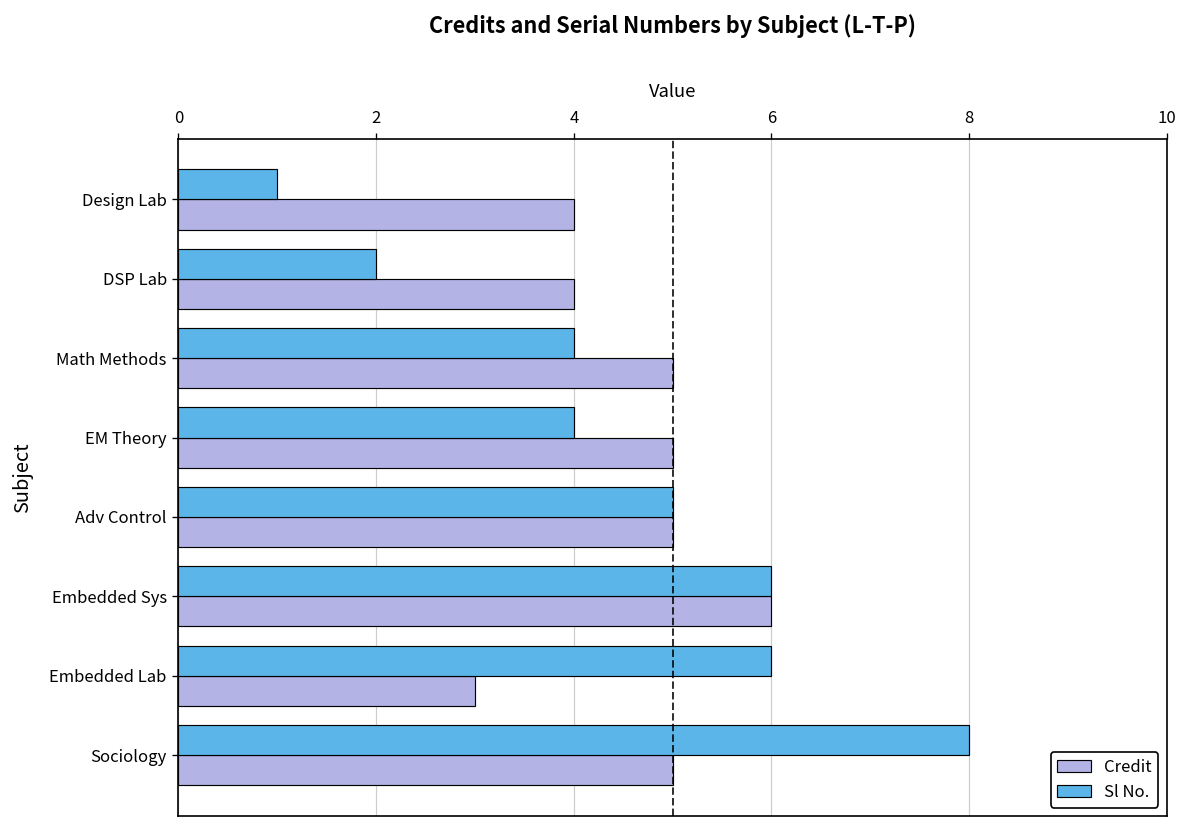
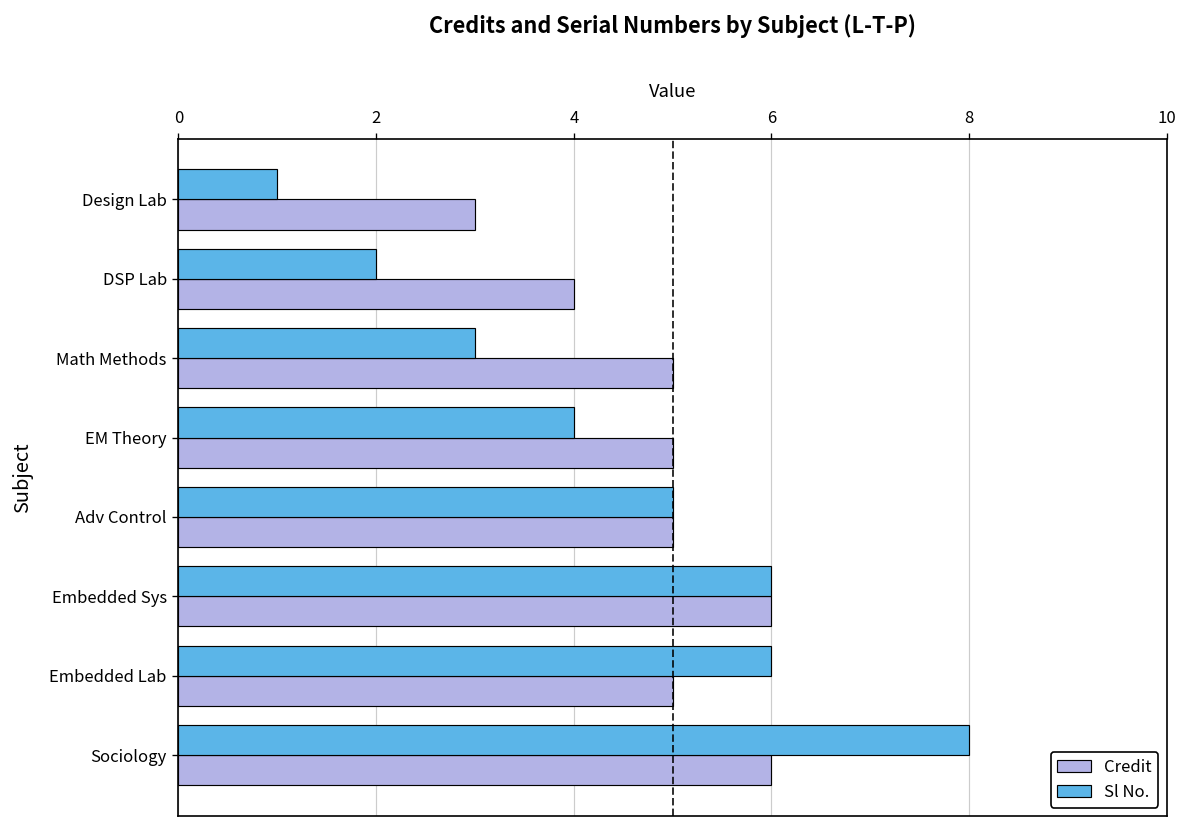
  {
    "Credit": {
-     "Design Lab": 4,
+     "Design Lab": 3,
      "DSP Lab": 4,
      "Math Methods": 5,
      "EM Theory": 5,
      "Adv Control": 5,
      "Embedded Sys": 6,
-     "Embedded Lab": 3,
-     "Sociology": 5
+     "Embedded Lab": 5,
+     "Sociology": 6
    },
    "Sl No.": {
      "Design Lab": 1,
      "DSP Lab": 2,
-     "Math Methods": 4,
+     "Math Methods": 3,
      "EM Theory": 4,
      "Adv Control": 5,
      "Embedded Sys": 6,
      "Embedded Lab": 6,
      "Sociology": 8
    }
  }
